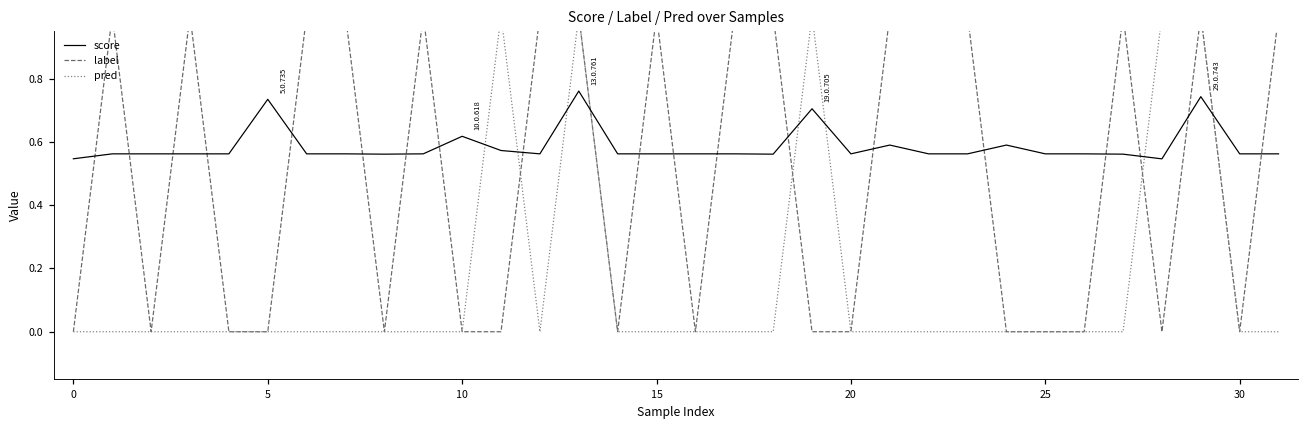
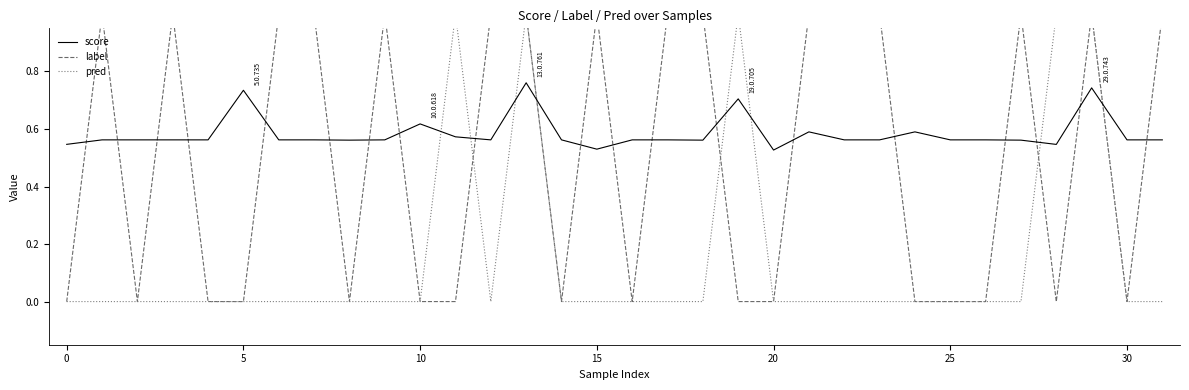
  {
    "score": {
      "0": 0.55,
-     "15": 0.56,
-     "20": 0.56,
+     "15": 0.53,
+     "20": 0.53,
      "25": 0.56,
      "30": 0.56
    }
  }
